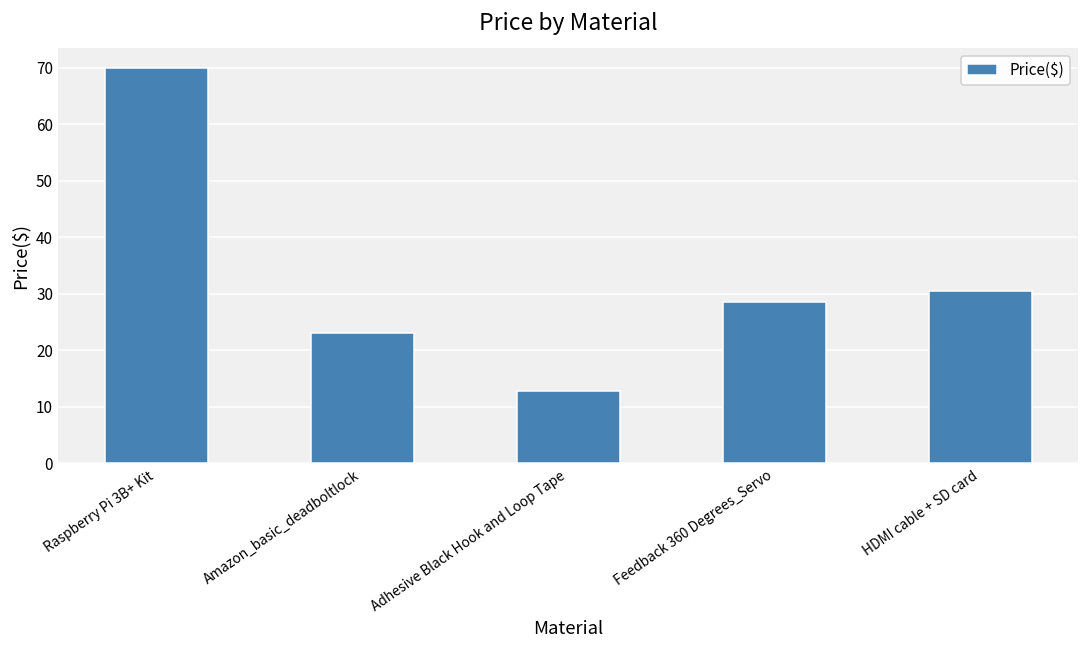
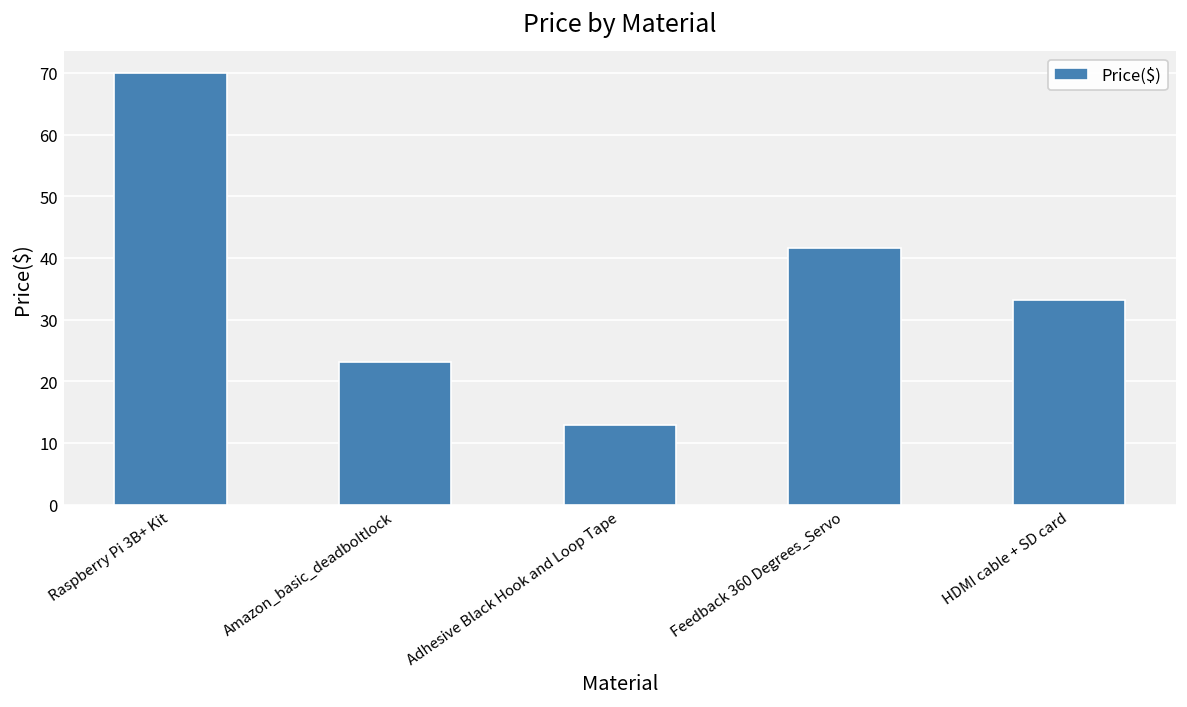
  {
    "Raspberry Pi 3B+ Kit": 70,
    "Amazon_basic_deadboltlock": 23,
    "Adhesive Black Hook and Loop Tape": 13,
-   "Feedback 360 Degrees_Servo": 29,
-   "HDMI cable + SD card": 31
+   "Feedback 360 Degrees_Servo": 42,
+   "HDMI cable + SD card": 33
  }
